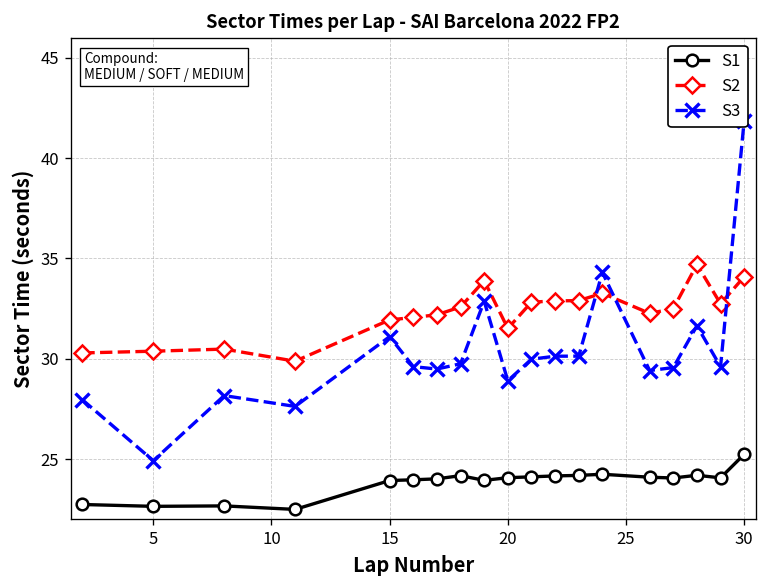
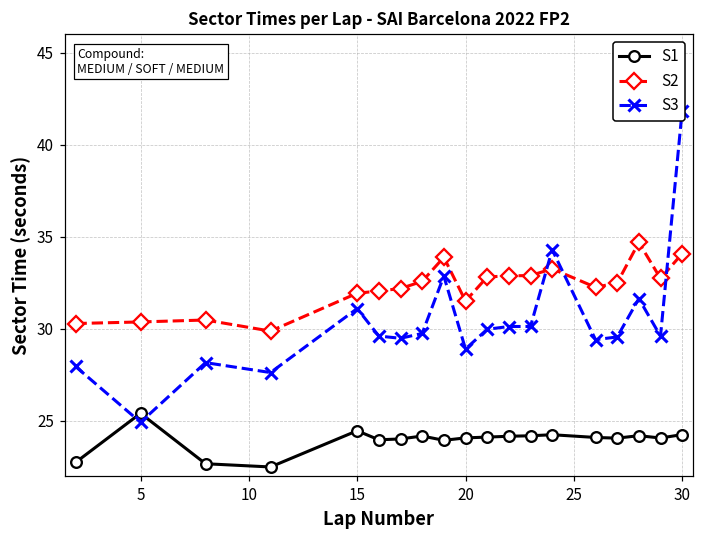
  {
    "S1": {
-     "5": 22.6,
-     "15": 23.9,
+     "5": 25.4,
+     "15": 24.5,
      "20": 24.1,
-     "30": 25.2
+     "30": 24.3
    },
    "S2": {
      "5": 30.4,
      "15": 31.9,
      "20": 31.5,
      "30": 34.1
    },
    "S3": {
      "5": 24.9,
      "15": 31.1,
      "20": 28.9
    }
  }
